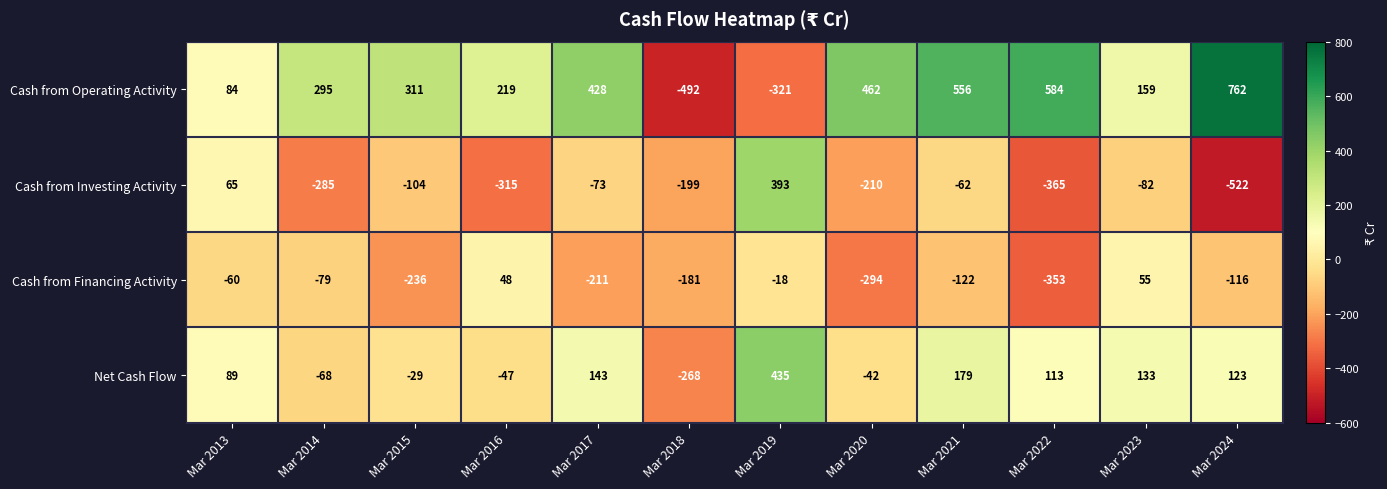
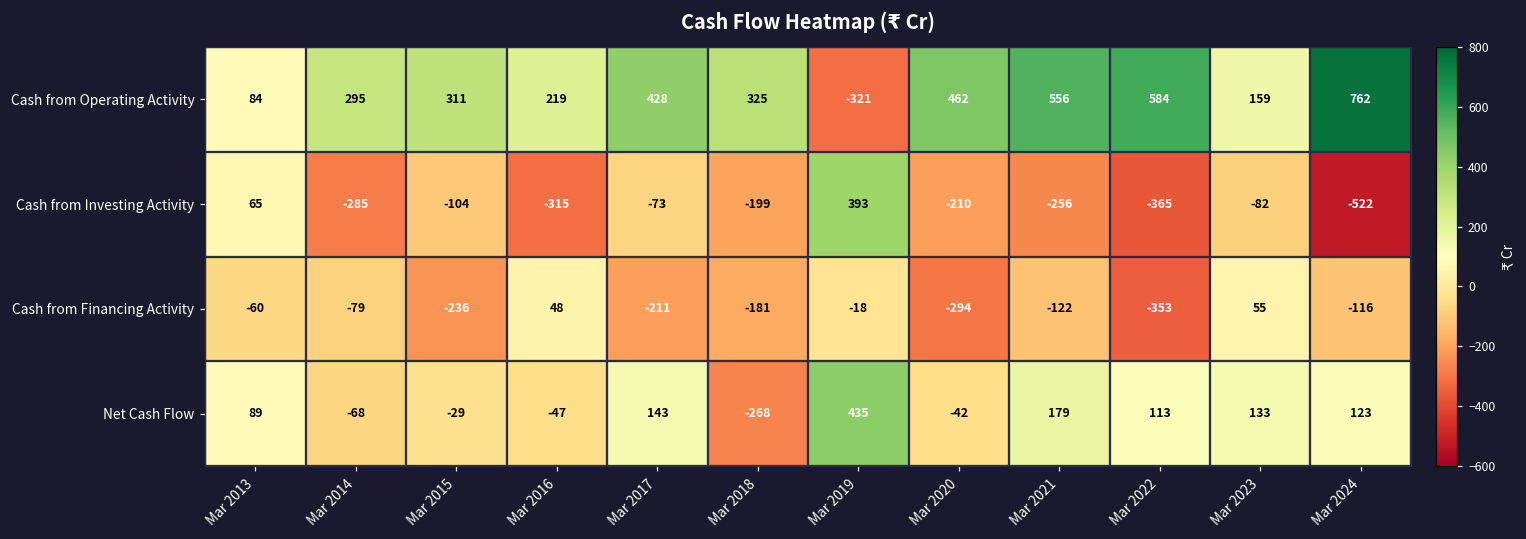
  {
    "Cash from Operating Activity": {
      "Mar 2013": 84,
      "Mar 2014": 295,
      "Mar 2015": 311,
      "Mar 2016": 219,
      "Mar 2017": 428,
-     "Mar 2018": -492,
+     "Mar 2018": 325,
      "Mar 2019": -321,
      "Mar 2020": 462,
      "Mar 2021": 556,
      "Mar 2022": 584,
      "Mar 2023": 159,
      "Mar 2024": 762
    },
    "Cash from Investing Activity": {
      "Mar 2013": 65,
      "Mar 2014": -285,
      "Mar 2015": -104,
      "Mar 2016": -315,
      "Mar 2017": -73,
      "Mar 2018": -199,
      "Mar 2019": 393,
      "Mar 2020": -210,
-     "Mar 2021": -62,
+     "Mar 2021": -256,
      "Mar 2022": -365,
      "Mar 2023": -82,
      "Mar 2024": -522
    },
    "Cash from Financing Activity": {
      "Mar 2013": -60,
      "Mar 2014": -79,
      "Mar 2015": -236,
      "Mar 2016": 48,
      "Mar 2017": -211,
      "Mar 2018": -181,
      "Mar 2019": -18,
      "Mar 2020": -294,
      "Mar 2021": -122,
      "Mar 2022": -353,
      "Mar 2023": 55,
      "Mar 2024": -116
    },
    "Net Cash Flow": {
      "Mar 2013": 89,
      "Mar 2014": -68,
      "Mar 2015": -29,
      "Mar 2016": -47,
      "Mar 2017": 143,
      "Mar 2018": -268,
      "Mar 2019": 435,
      "Mar 2020": -42,
      "Mar 2021": 179,
      "Mar 2022": 113,
      "Mar 2023": 133,
      "Mar 2024": 123
    }
  }
